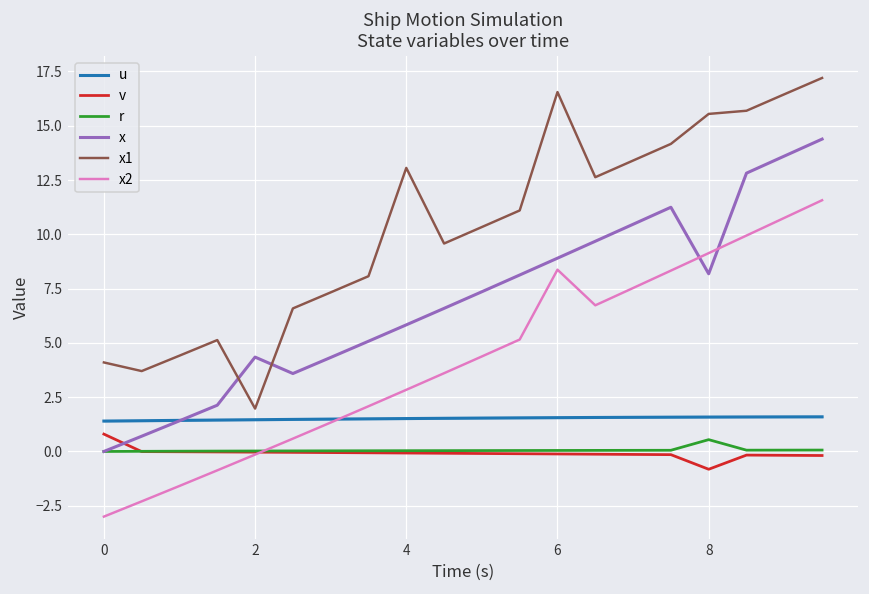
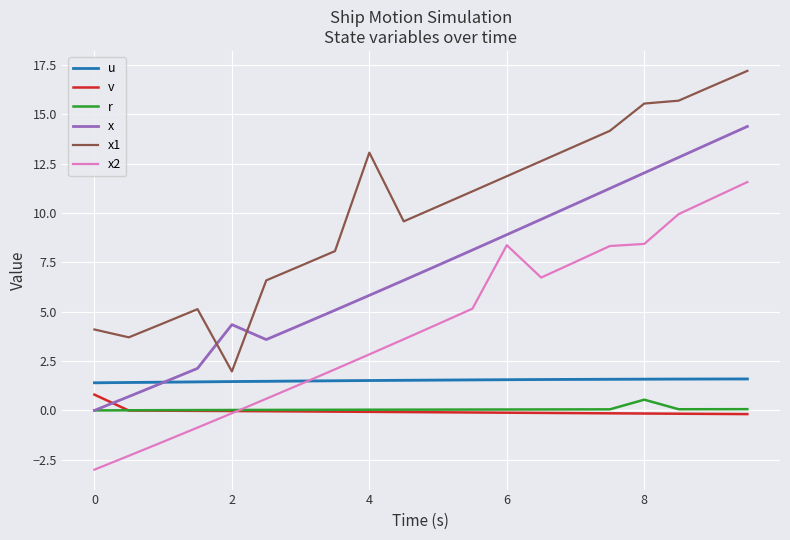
  {
    "v": {
      "0": 0.8,
      "6": -0.1,
-     "8": -0.8
+     "8": -0.2
    },
    "r": {
      "6": 0.0,
      "8": 0.5
    },
    "x": {
      "2": 4.3,
      "4": 5.8,
      "6": 8.9,
-     "8": 8.2
+     "8": 12.0
    },
    "x1": {
      "0": 4.1,
      "2": 2.0,
      "4": 13.1,
-     "6": 16.6,
+     "6": 11.9,
      "8": 15.5
    },
    "x2": {
      "0": -3.0,
      "4": 2.8,
      "6": 8.4,
-     "8": 9.1
+     "8": 8.4
    }
  }
